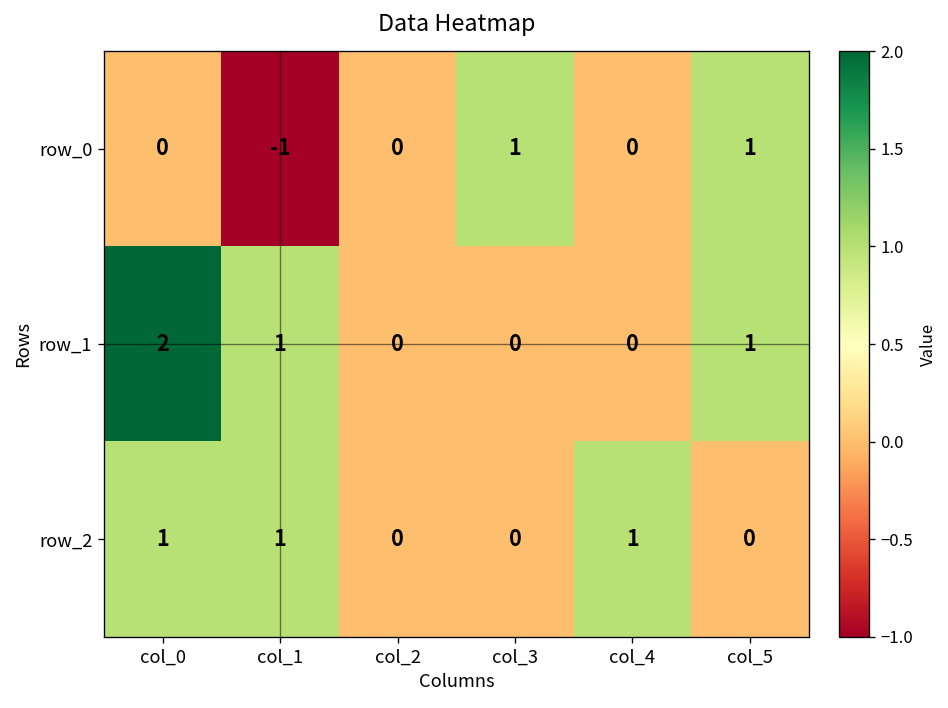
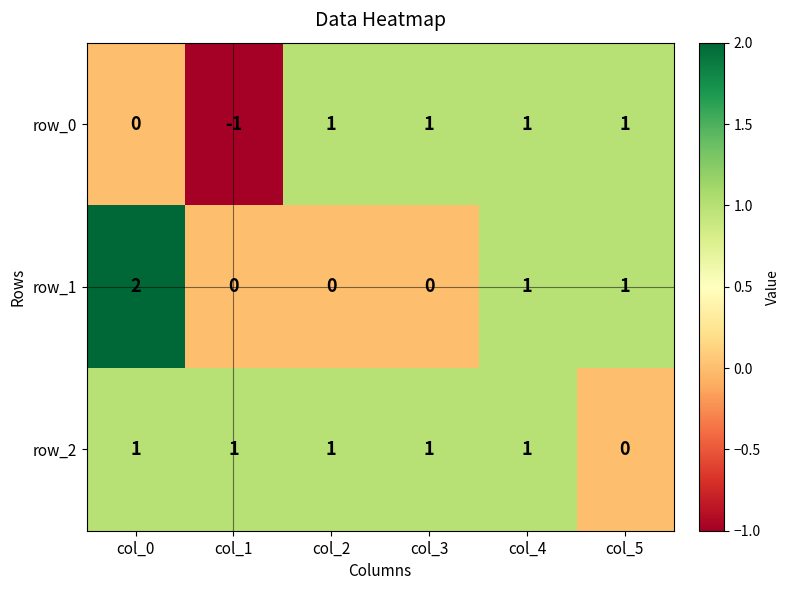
  {
    "row_0": {
      "col_0": 0,
      "col_1": -1,
-     "col_2": 0,
+     "col_2": 1,
      "col_3": 1,
-     "col_4": 0,
+     "col_4": 1,
      "col_5": 1
    },
    "row_1": {
      "col_0": 2,
-     "col_1": 1,
+     "col_1": 0,
      "col_2": 0,
      "col_3": 0,
-     "col_4": 0,
+     "col_4": 1,
      "col_5": 1
    },
    "row_2": {
      "col_0": 1,
      "col_1": 1,
-     "col_2": 0,
-     "col_3": 0,
+     "col_2": 1,
+     "col_3": 1,
      "col_4": 1,
      "col_5": 0
    }
  }
